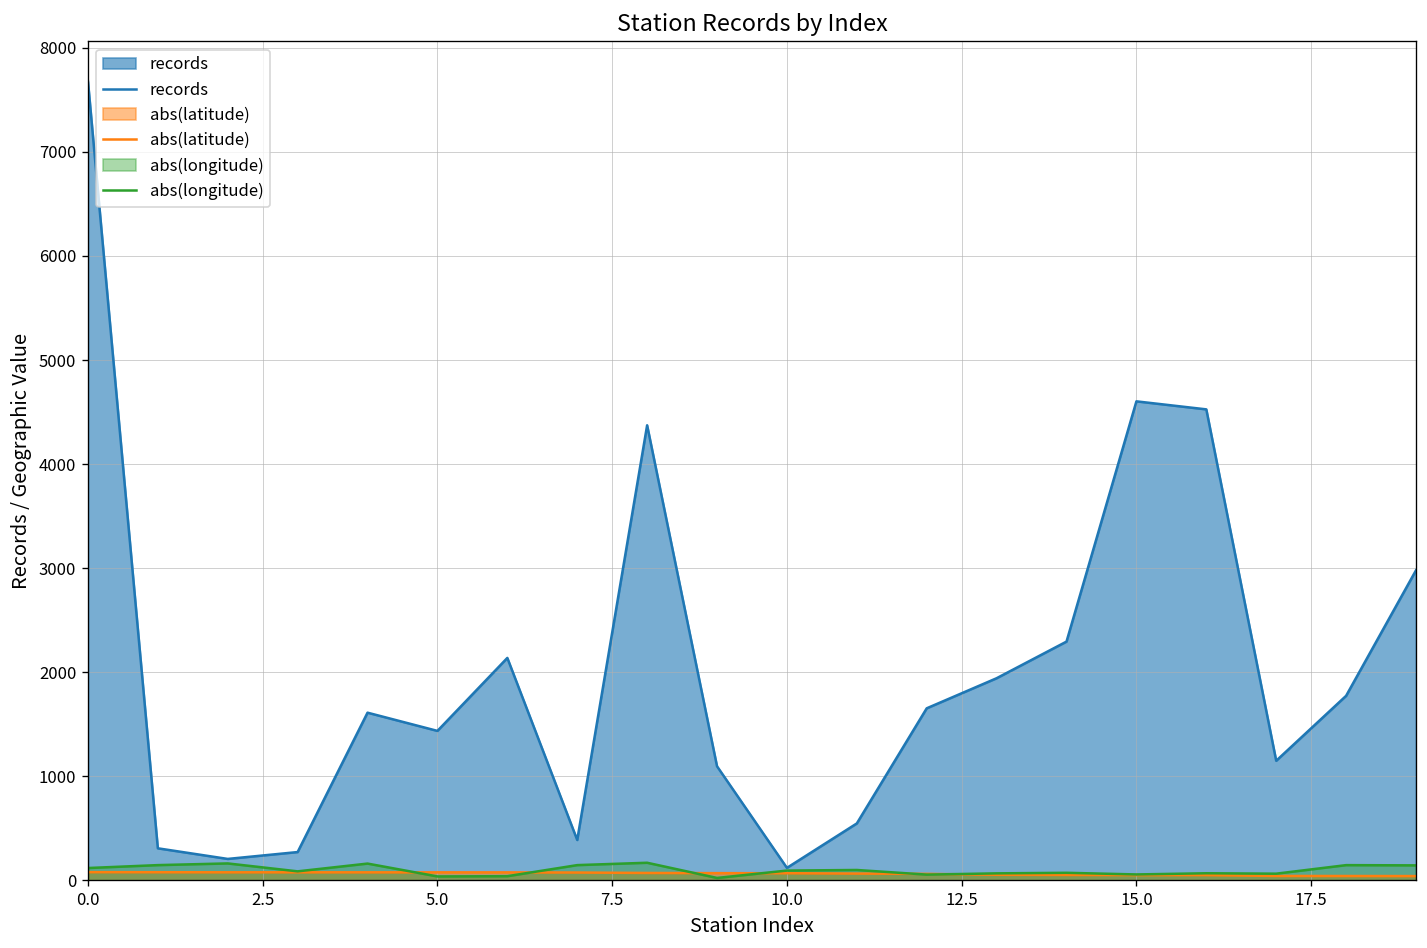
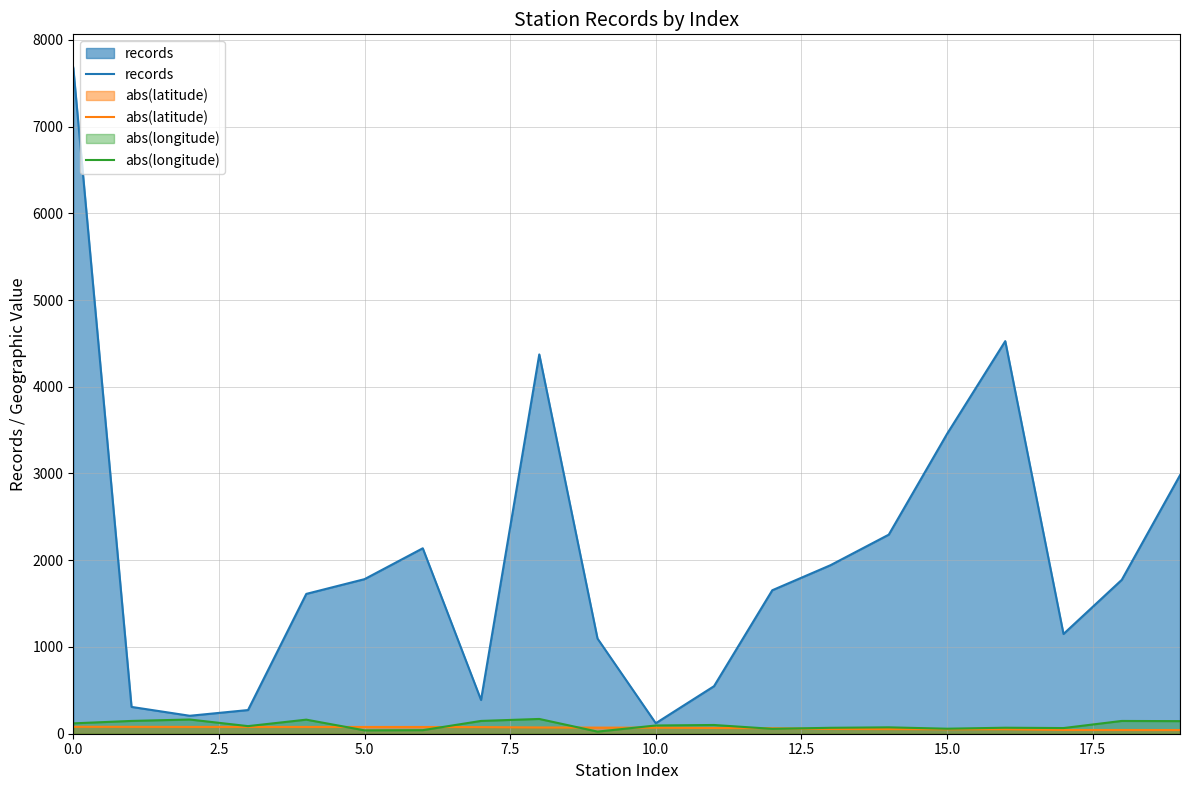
  {
    "records": {
      "0.0": 7700,
-     "5.0": 1400,
-     "15.0": 4600
+     "5.0": 1800,
+     "15.0": 3500
    },
    "abs(latitude)": {
      "0.0": 100,
      "5.0": 100
    },
    "abs(longitude)": {
      "0.0": 100,
      "5.0": 0
    }
  }
